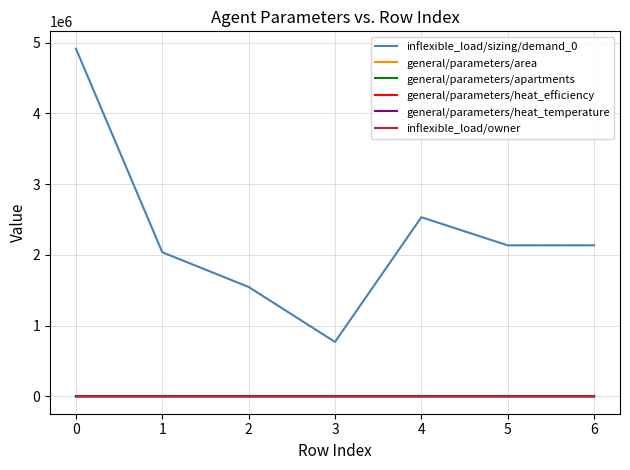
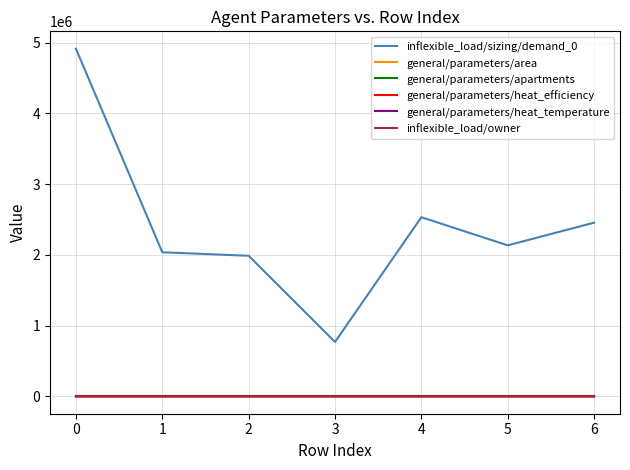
  {
    "inflexible_load/sizing/demand_0": {
      "0": 4900000,
      "1": 2000000,
-     "2": 1500000,
+     "2": 2000000,
      "3": 800000,
      "4": 2500000,
      "5": 2100000,
-     "6": 2100000
+     "6": 2500000
    },
    "inflexible_load/owner": {
      "0": 0,
      "1": 0,
      "2": 0,
      "3": 0,
      "4": 0,
      "5": 0,
      "6": 0
    }
  }
